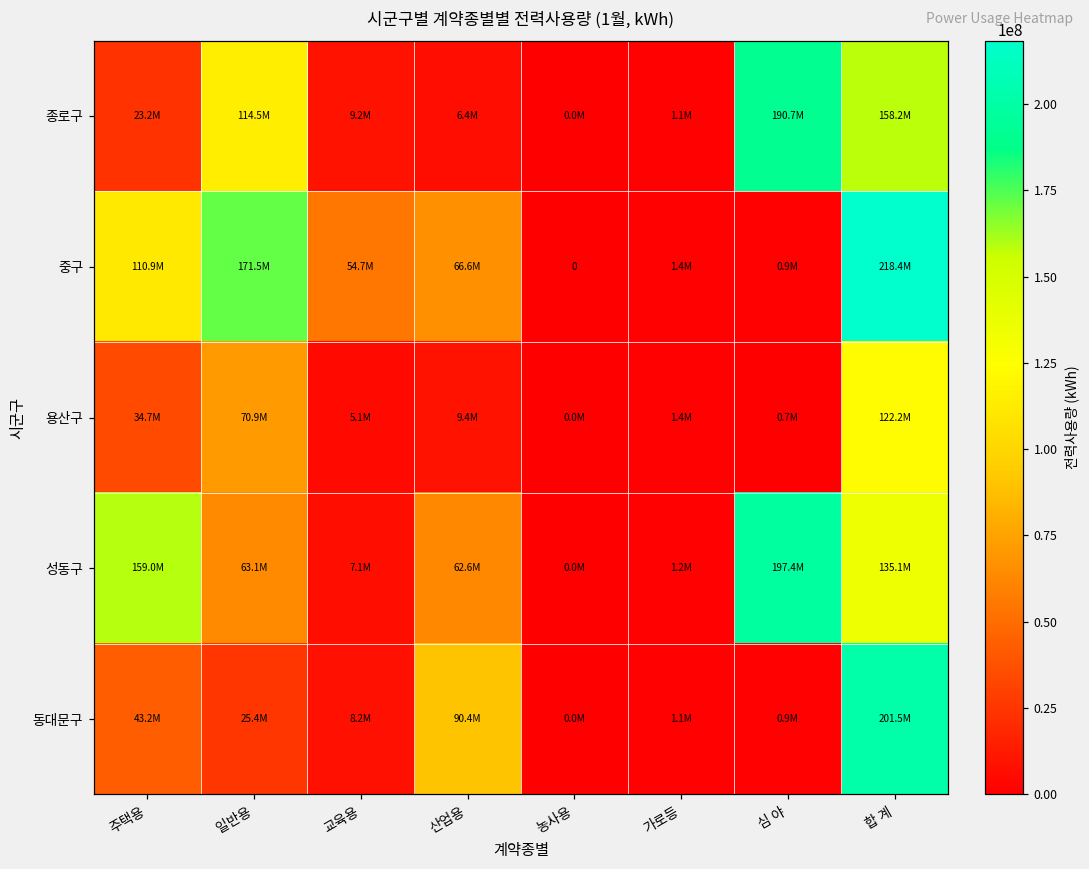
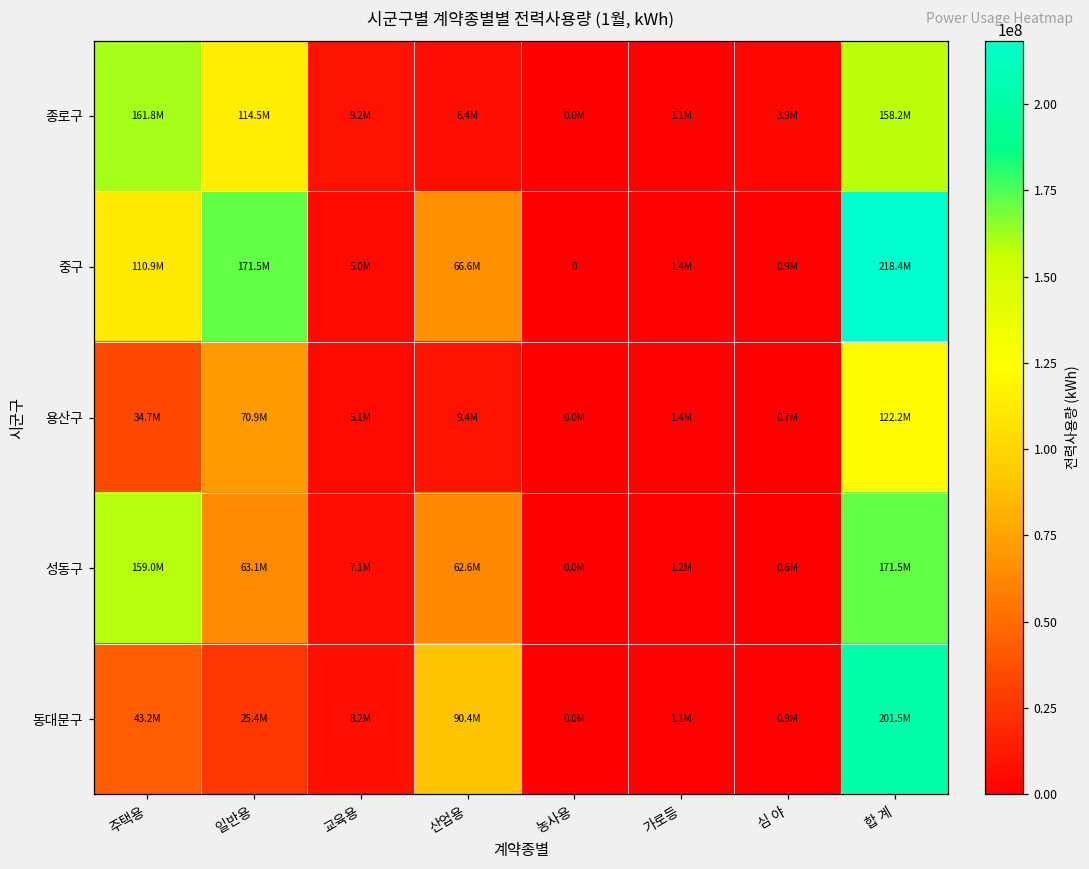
  {
    "종로구": {
-     "주택용": "23.2M",
+     "주택용": "161.8M",
      "일반용": "114.5M",
      "교육용": "9.2M",
      "산업용": "6.4M",
      "농사용": "0.0M",
      "가로등": "1.1M",
-     "심 야": "190.7M",
+     "심 야": "3.9M",
      "합 계": "158.2M"
    },
    "중구": {
      "주택용": "110.9M",
      "일반용": "171.5M",
-     "교육용": "54.7M",
+     "교육용": "5.0M",
      "산업용": "66.6M",
      "농사용": "0",
      "가로등": "1.4M",
      "심 야": "0.9M",
      "합 계": "218.4M"
    },
    "용산구": {
      "주택용": "34.7M",
      "일반용": "70.9M",
      "교육용": "5.1M",
      "산업용": "9.4M",
      "농사용": "0.0M",
      "가로등": "1.4M",
      "심 야": "0.7M",
      "합 계": "122.2M"
    },
    "성동구": {
      "주택용": "159.0M",
      "일반용": "63.1M",
      "교육용": "7.1M",
      "산업용": "62.6M",
      "농사용": "0.0M",
      "가로등": "1.2M",
-     "심 야": "197.4M",
-     "합 계": "135.1M"
+     "심 야": "0.6M",
+     "합 계": "171.5M"
    },
    "동대문구": {
      "주택용": "43.2M",
      "일반용": "25.4M",
      "교육용": "8.2M",
      "산업용": "90.4M",
      "농사용": "0.0M",
      "가로등": "1.1M",
      "심 야": "0.9M",
      "합 계": "201.5M"
    }
  }
